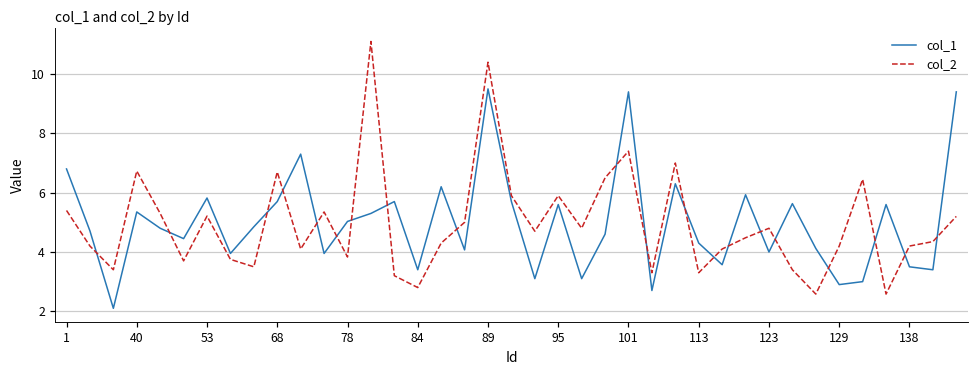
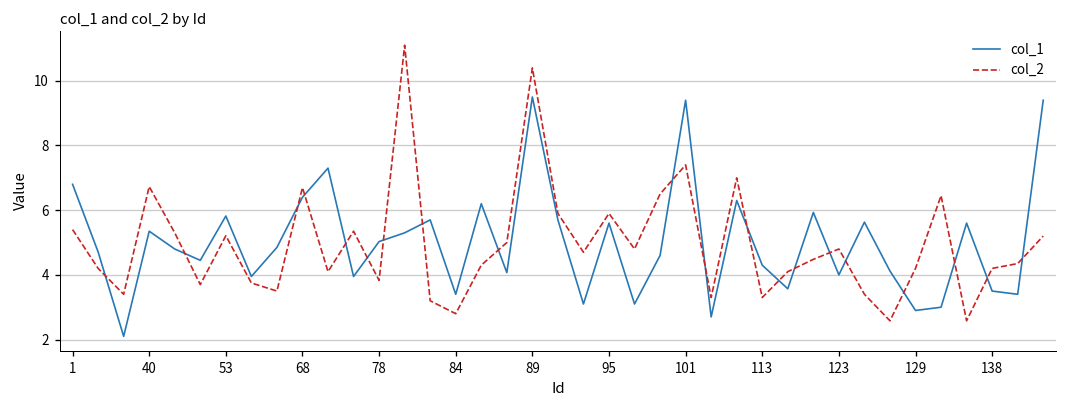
  {
    "col_1": {
      "1": 6.8,
      "40": 5.4,
      "53": 5.8,
-     "68": 5.7,
+     "68": 6.4,
      "78": 5.0,
      "84": 3.4,
      "89": 9.5,
      "95": 5.6,
      "101": 9.4,
      "113": 4.3,
      "123": 4.0,
      "129": 2.9,
      "138": 3.5
    },
    "col_2": {
      "1": 5.4,
      "40": 6.7,
      "53": 5.2,
      "68": 6.7,
      "78": 3.8,
      "84": 2.8,
      "89": 10.4,
      "95": 5.9,
      "101": 7.4,
      "113": 3.3,
      "123": 4.8,
      "129": 4.2,
      "138": 4.2
    }
  }
